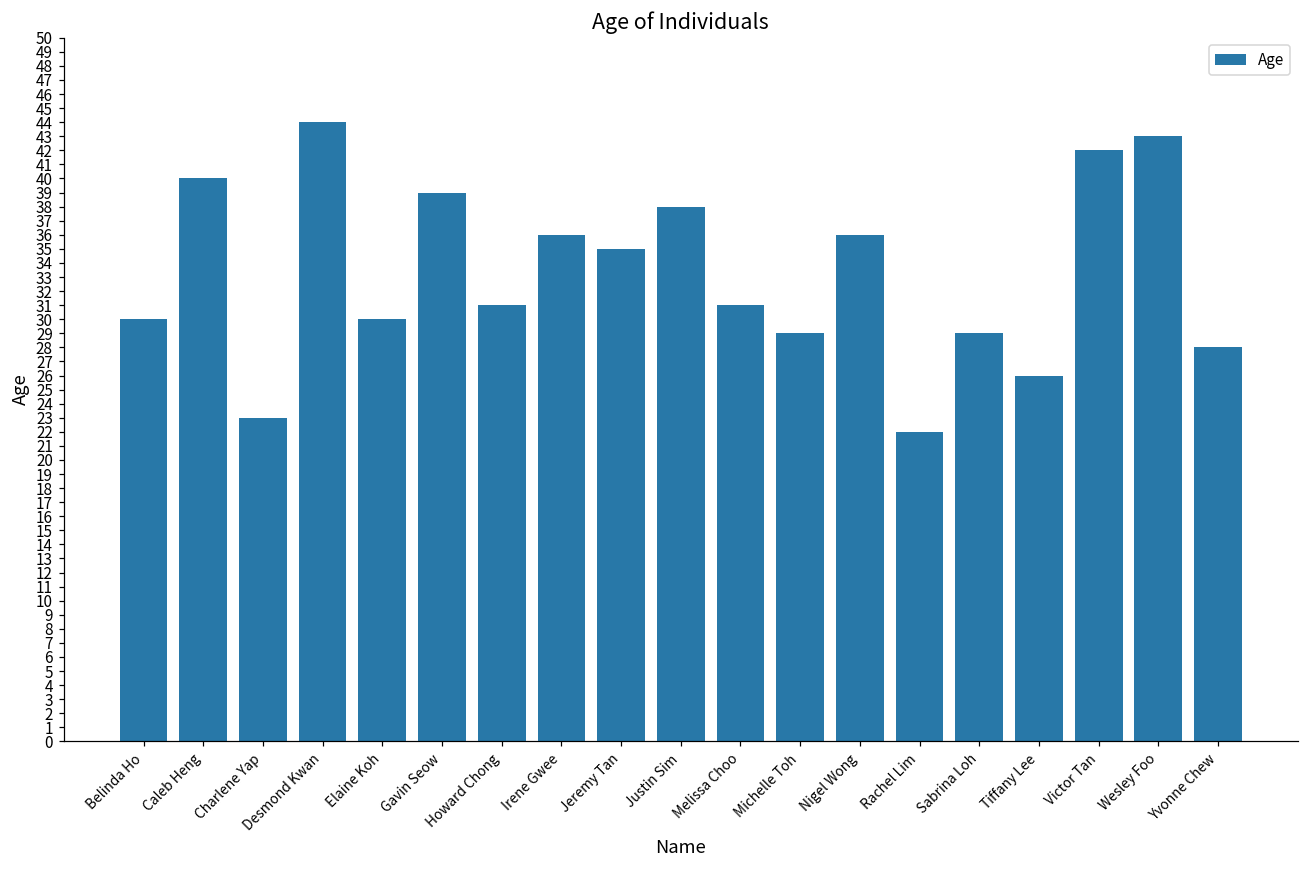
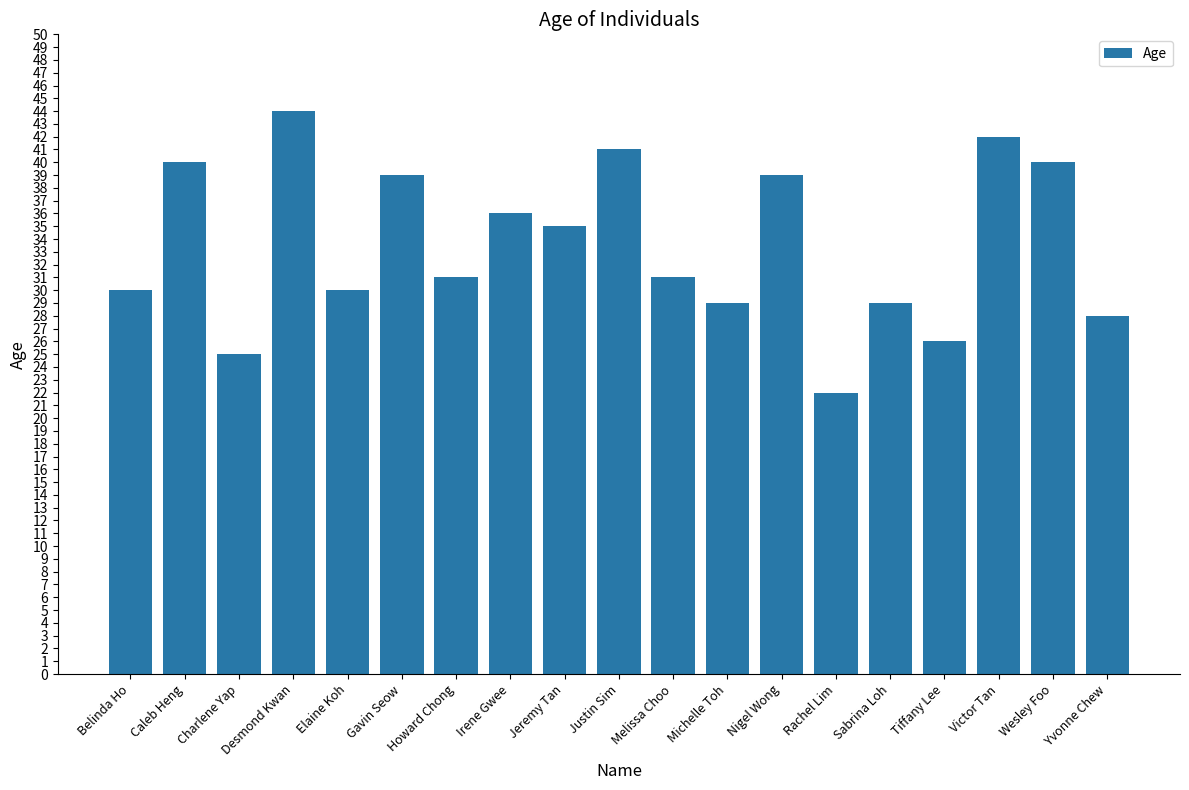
  {
    "Belinda Ho": 30,
    "Caleb Heng": 40,
-   "Charlene Yap": 23,
+   "Charlene Yap": 25,
    "Desmond Kwan": 44,
    "Elaine Koh": 30,
    "Gavin Seow": 39,
    "Howard Chong": 31,
    "Irene Gwee": 36,
    "Jeremy Tan": 35,
-   "Justin Sim": 38,
+   "Justin Sim": 41,
    "Melissa Choo": 31,
    "Michelle Toh": 29,
-   "Nigel Wong": 36,
+   "Nigel Wong": 39,
    "Rachel Lim": 22,
    "Sabrina Loh": 29,
    "Tiffany Lee": 26,
    "Victor Tan": 42,
-   "Wesley Foo": 43,
+   "Wesley Foo": 40,
    "Yvonne Chew": 28
  }
